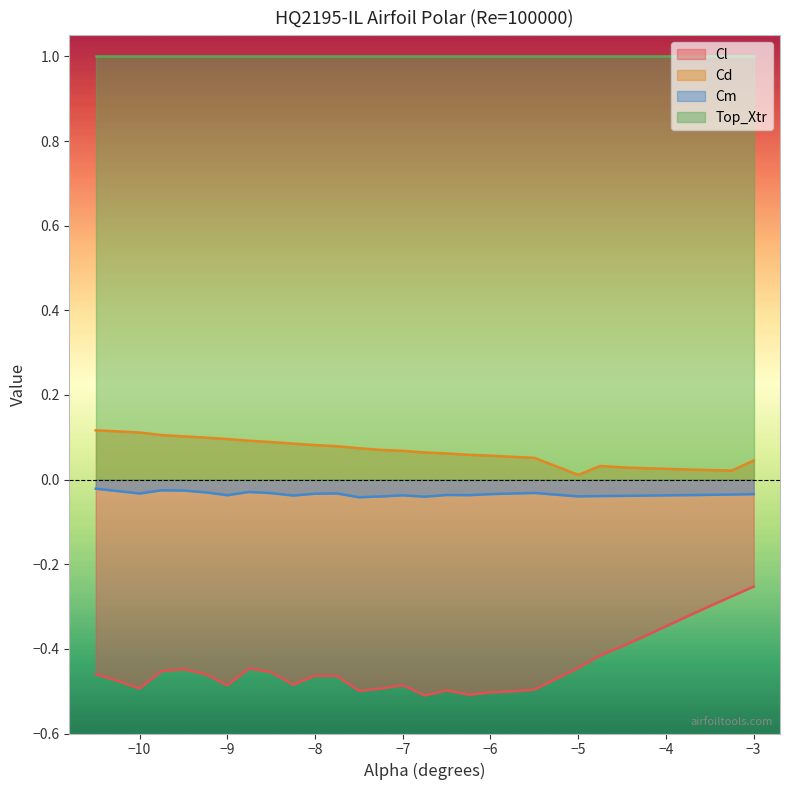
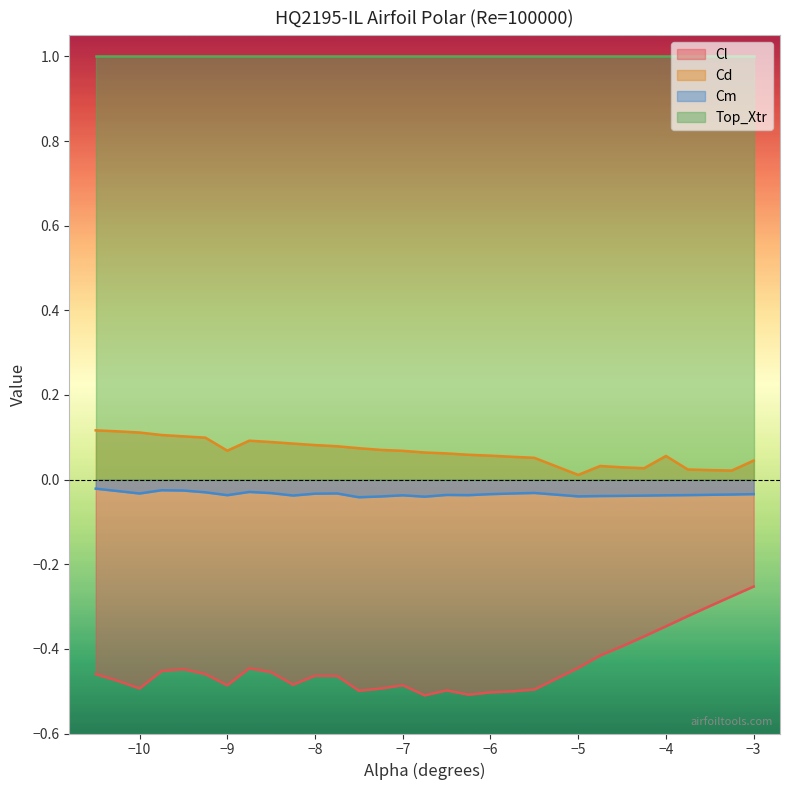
  {
    "Cd": {
      "−10": 0.11,
-     "−9": 0.10,
+     "−9": 0.07,
      "−8": 0.08,
      "−7": 0.07,
      "−6": 0.06,
      "−5": 0.01,
-     "−4": 0.03,
+     "−4": 0.06,
      "−3": 0.05
    },
    "Top_Xtr": {
      "−10": 1.00,
      "−9": 1.00,
      "−8": 1.00,
      "−7": 1.00,
      "−6": 1.00,
      "−5": 1.00,
      "−4": 1.00
    }
  }
